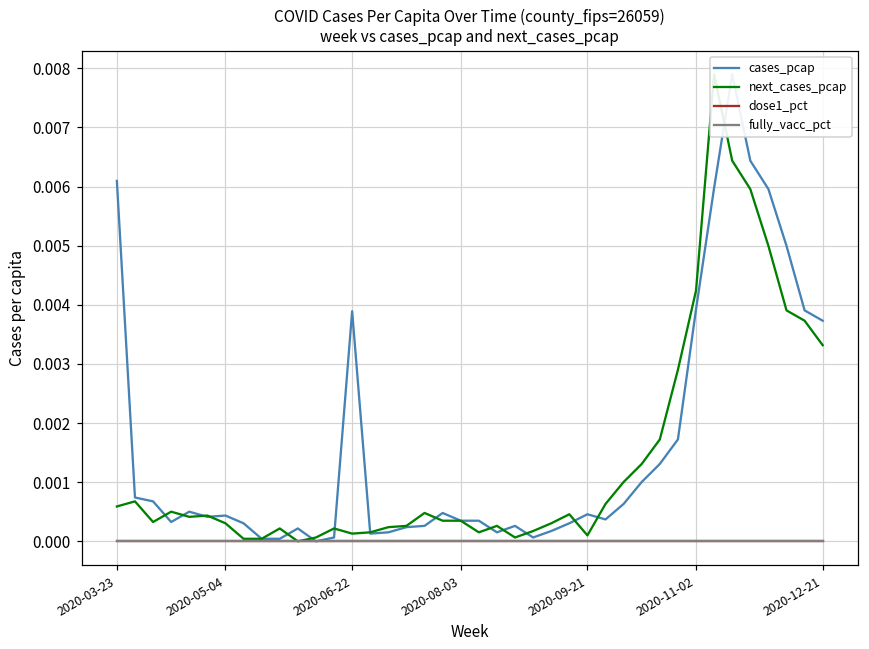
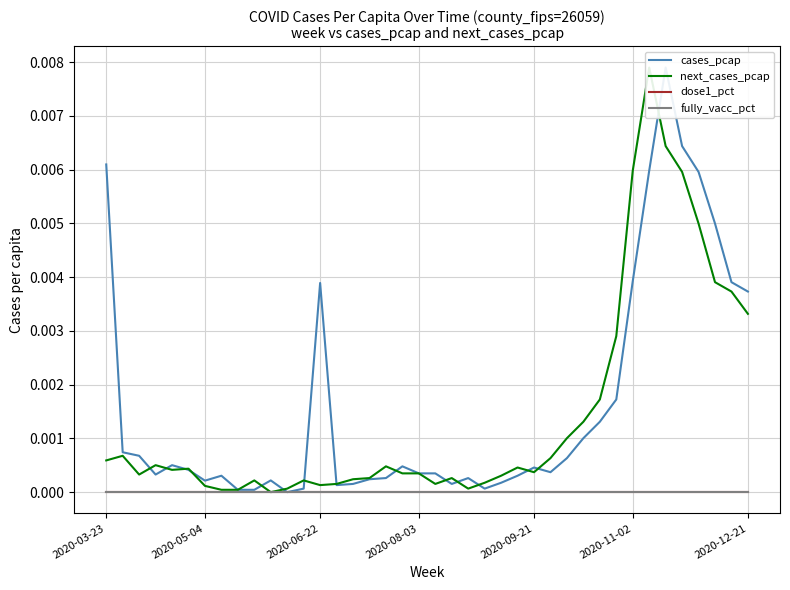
  {
    "cases_pcap": {
      "2020-03-23": 0.0061,
-     "2020-05-04": 0.0004,
+     "2020-05-04": 0.0002,
      "2020-06-22": 0.0039,
      "2020-09-21": 0.0005,
      "2020-11-02": 0.0039,
      "2020-12-21": 0.0037
    },
    "next_cases_pcap": {
      "2020-03-23": 0.0006,
-     "2020-05-04": 0.0003,
+     "2020-05-04": 0.0001,
      "2020-06-22": 0.0001,
-     "2020-09-21": 0.0001,
-     "2020-11-02": 0.0042,
+     "2020-09-21": 0.0004,
+     "2020-11-02": 0.0060,
      "2020-12-21": 0.0033
    },
    "fully_vacc_pct": {
      "2020-03-23": 0.0000,
      "2020-05-04": 0.0000,
      "2020-06-22": 0.0000,
      "2020-08-03": 0.0000,
      "2020-09-21": 0.0000,
      "2020-11-02": 0.0000,
      "2020-12-21": 0.0000
    }
  }
